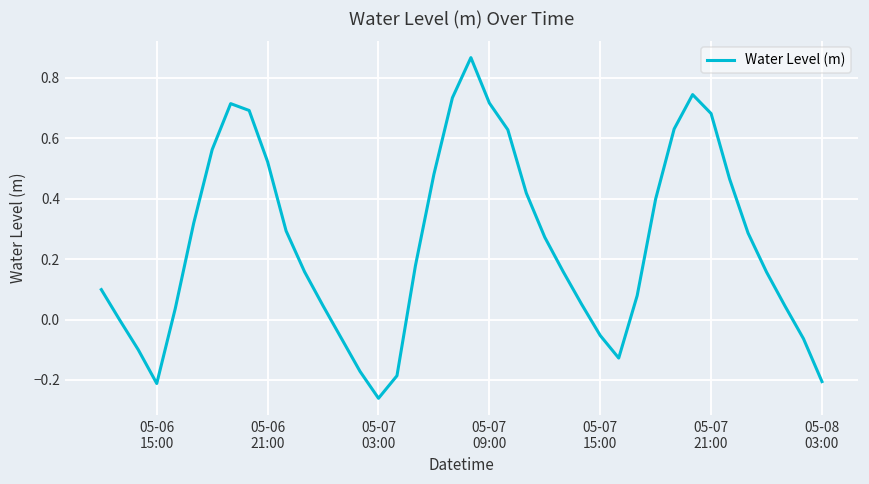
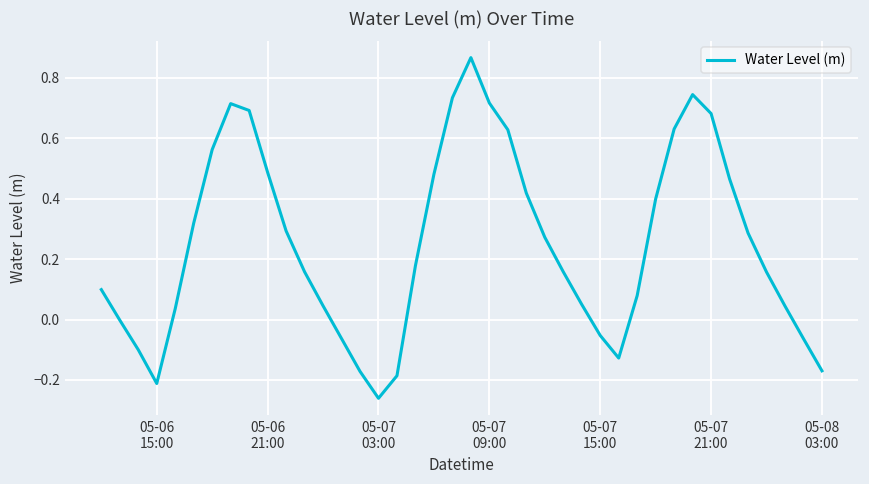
  {
    "05-06 15:00": -0.21,
-   "05-06 21:00": 0.52,
+   "05-06 21:00": 0.49,
    "05-07 03:00": -0.26,
    "05-07 09:00": 0.72,
    "05-07 15:00": -0.05,
    "05-07 21:00": 0.68,
-   "05-08 03:00": -0.21
+   "05-08 03:00": -0.17
  }
